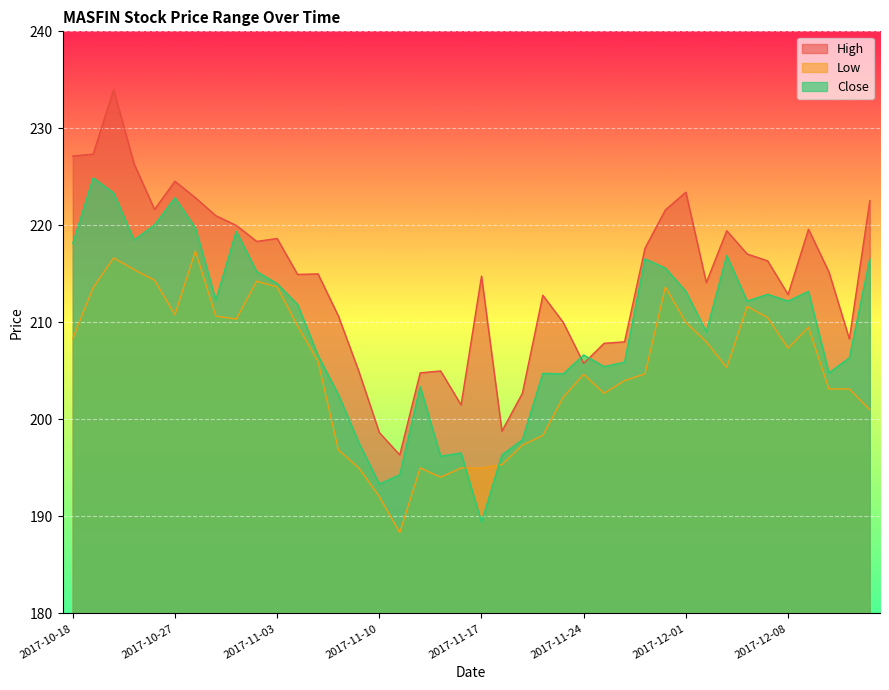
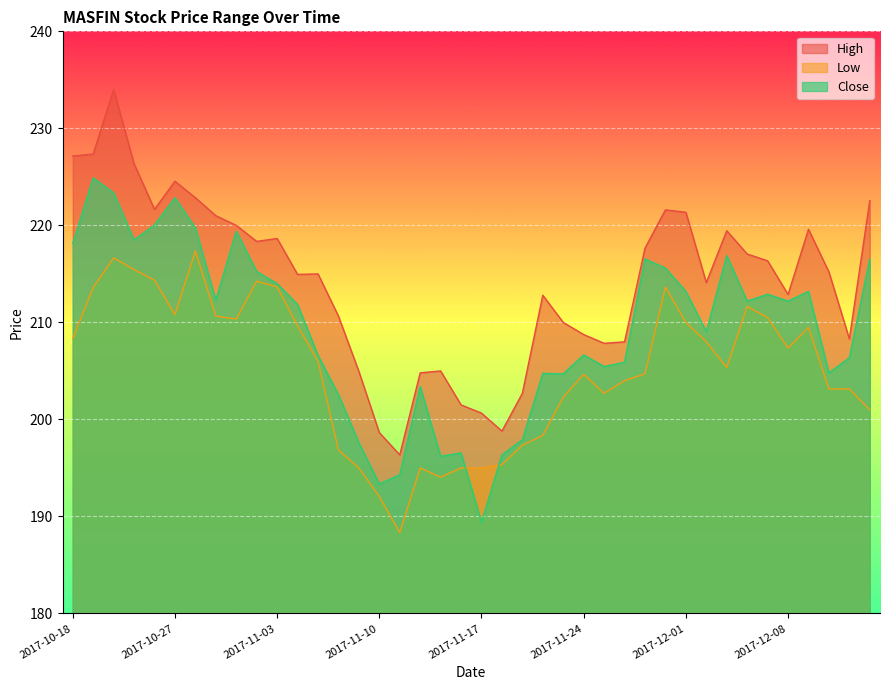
  {
    "High": {
      "2017-10-18": 227,
      "2017-10-27": 225,
      "2017-11-03": 219,
      "2017-11-10": 199,
-     "2017-11-17": 215,
-     "2017-11-24": 206,
-     "2017-12-01": 223,
+     "2017-11-17": 201,
+     "2017-11-24": 209,
+     "2017-12-01": 221,
      "2017-12-08": 213
    },
    "Low": {
      "2017-10-18": 208,
      "2017-10-27": 211,
      "2017-11-03": 214,
      "2017-11-10": 192,
      "2017-11-17": 195,
      "2017-11-24": 205,
      "2017-12-01": 210,
      "2017-12-08": 207
    },
    "Close": {
      "2017-10-18": 218,
      "2017-10-27": 223,
      "2017-11-03": 214,
      "2017-11-10": 193,
      "2017-11-17": 189,
      "2017-11-24": 207,
      "2017-12-01": 213,
      "2017-12-08": 212
    }
  }
